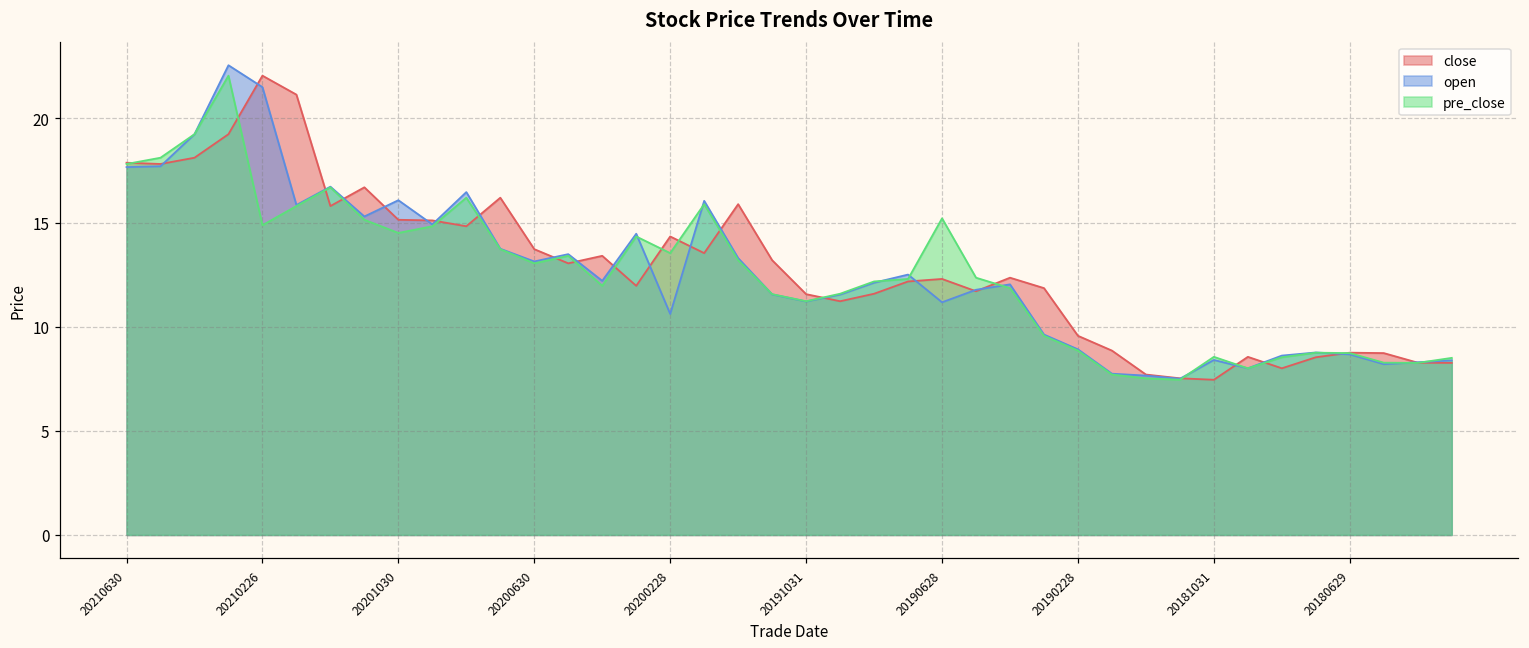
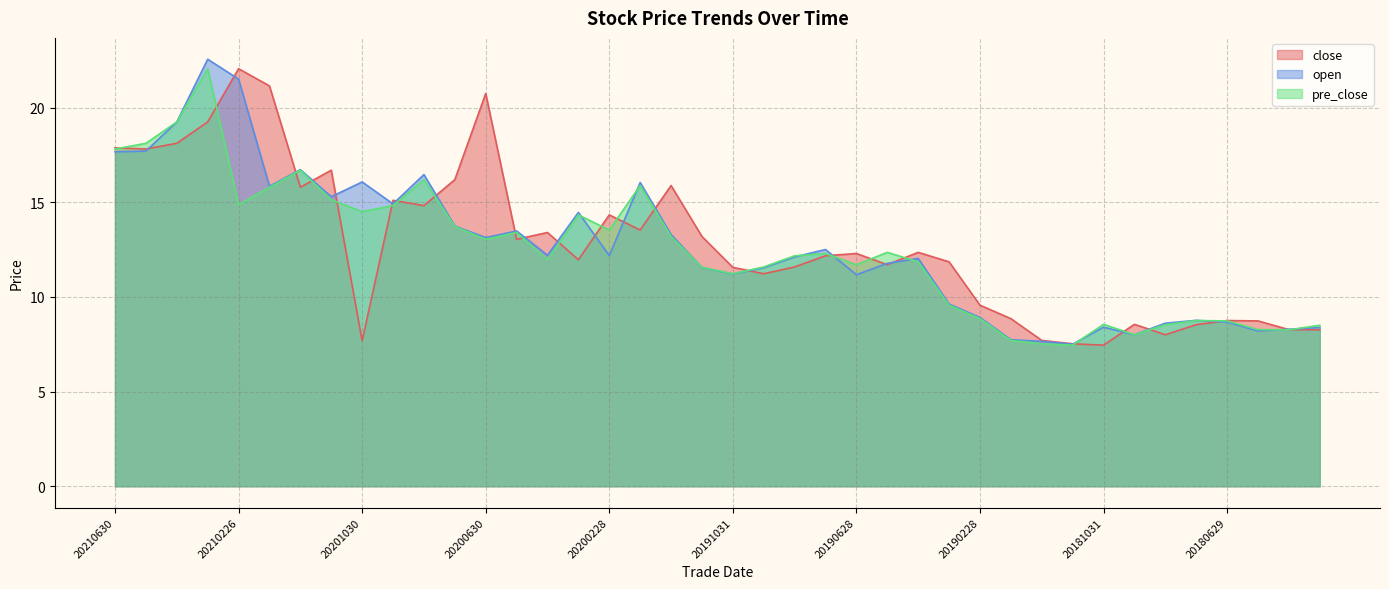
  {
    "close": {
      "20210226": 22.1,
-     "20201030": 15.1,
-     "20200630": 13.7,
+     "20201030": 7.7,
+     "20200630": 20.7,
      "20200228": 14.3,
      "20191031": 11.6,
      "20190628": 12.3,
      "20190228": 9.6,
      "20181031": 7.5
    },
    "open": {
      "20210630": 17.7,
      "20210226": 21.5,
      "20201030": 16.1,
-     "20200228": 10.6,
+     "20200228": 12.2,
      "20190628": 11.2,
      "20181031": 8.4
    },
    "pre_close": {
      "20210226": 14.9,
      "20201030": 14.5,
      "20200228": 13.5,
-     "20190628": 15.2,
+     "20190628": 11.7,
      "20181031": 8.6
    }
  }
